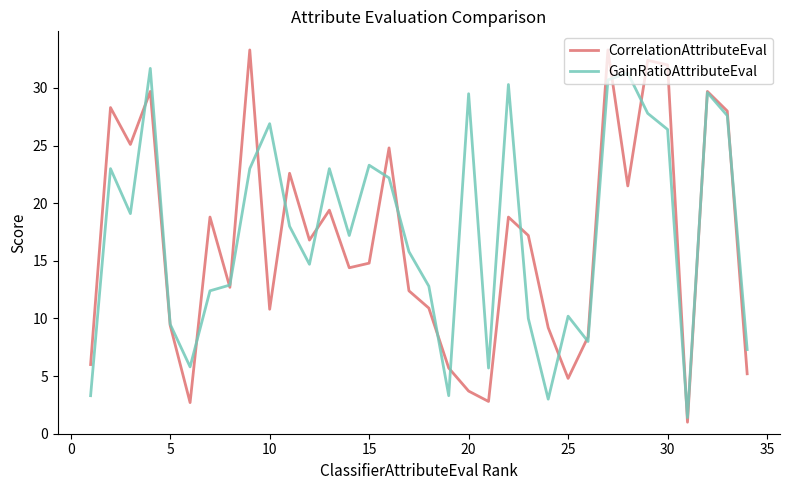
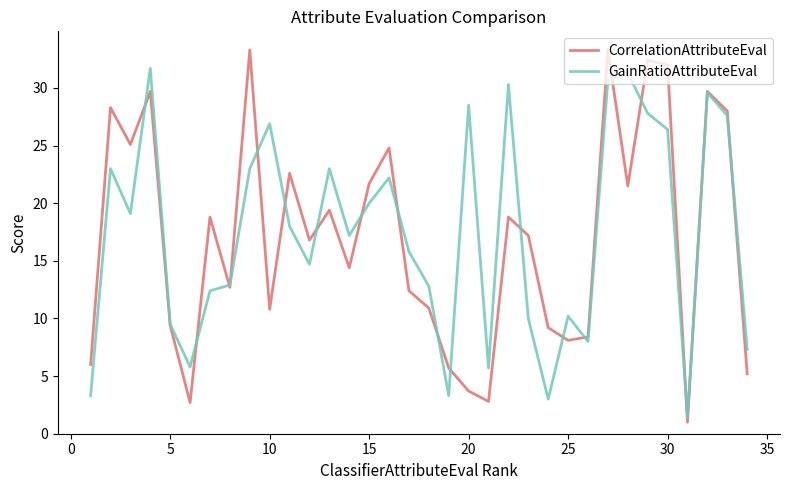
  {
    "CorrelationAttributeEval": {
      "10": 10.8,
-     "15": 14.8,
+     "15": 21.7,
      "20": 3.7,
-     "25": 4.8
+     "25": 8.1
    },
    "GainRatioAttributeEval": {
      "10": 26.9,
-     "15": 23.3,
-     "20": 29.5,
+     "15": 20.0,
+     "20": 28.5,
      "25": 10.2,
      "30": 26.4
    }
  }
